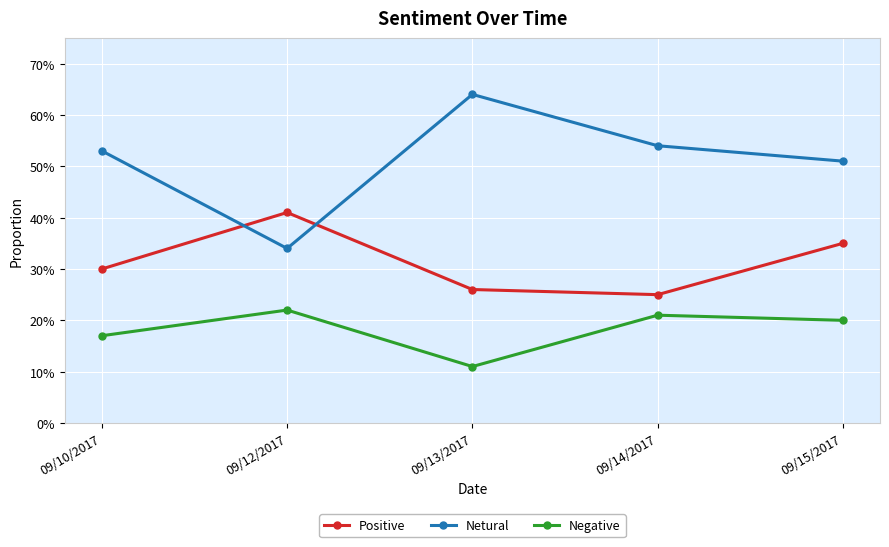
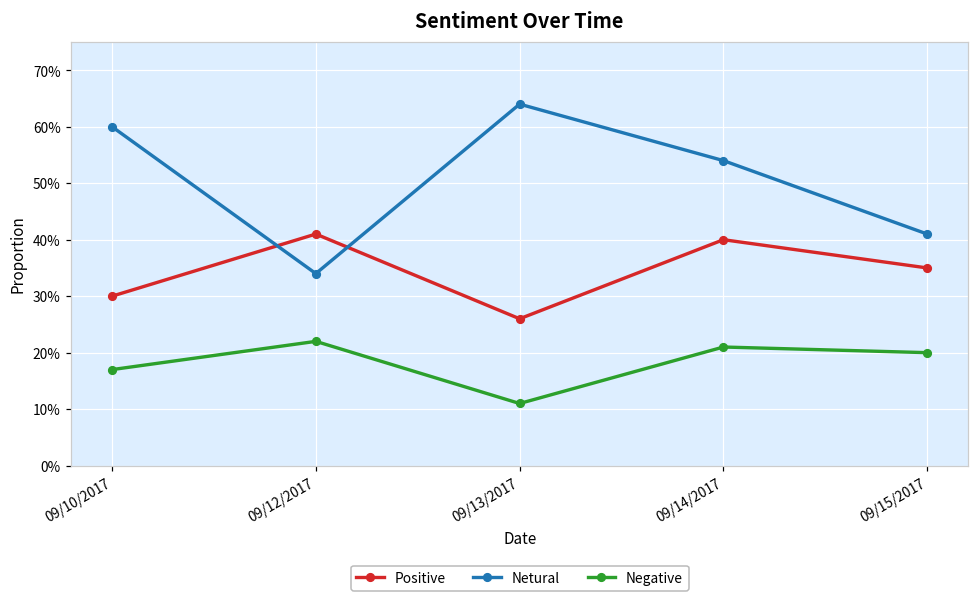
  {
    "Positive": {
      "09/10/2017": "30%",
      "09/12/2017": "41%",
      "09/13/2017": "26%",
-     "09/14/2017": "25%",
+     "09/14/2017": "40%",
      "09/15/2017": "35%"
    },
    "Netural": {
-     "09/10/2017": "53%",
+     "09/10/2017": "60%",
      "09/12/2017": "34%",
      "09/13/2017": "64%",
      "09/14/2017": "54%",
-     "09/15/2017": "51%"
+     "09/15/2017": "41%"
    },
    "Negative": {
      "09/10/2017": "17%",
      "09/12/2017": "22%",
      "09/13/2017": "11%",
      "09/14/2017": "21%",
      "09/15/2017": "20%"
    }
  }
